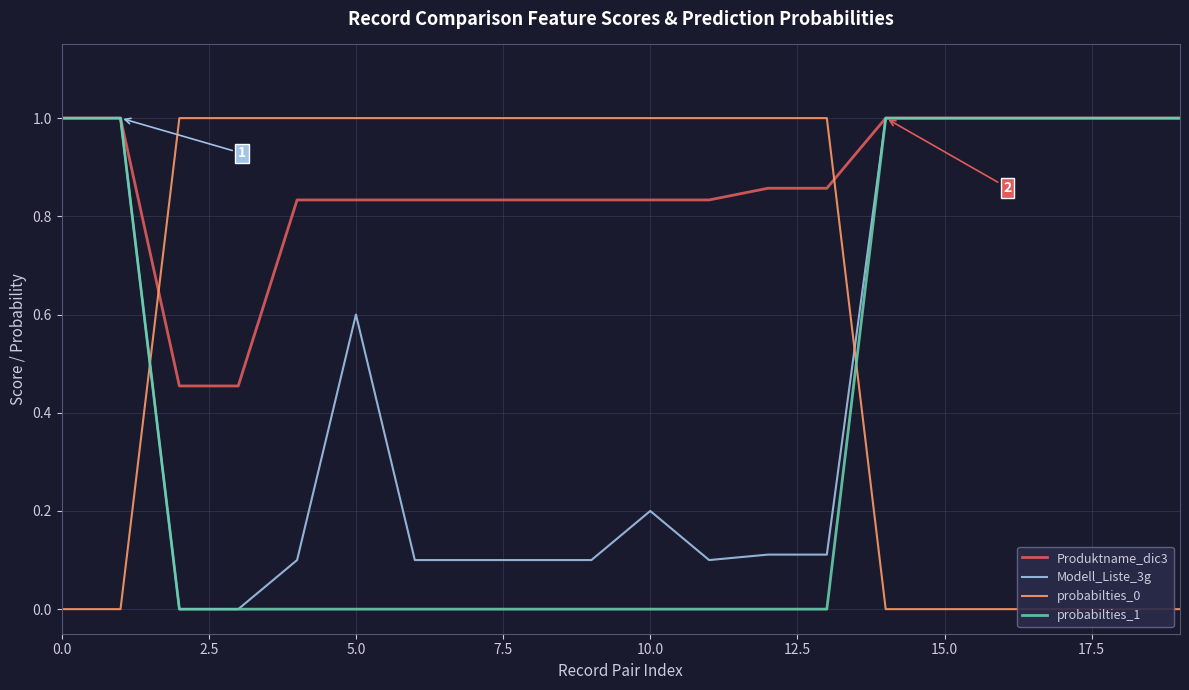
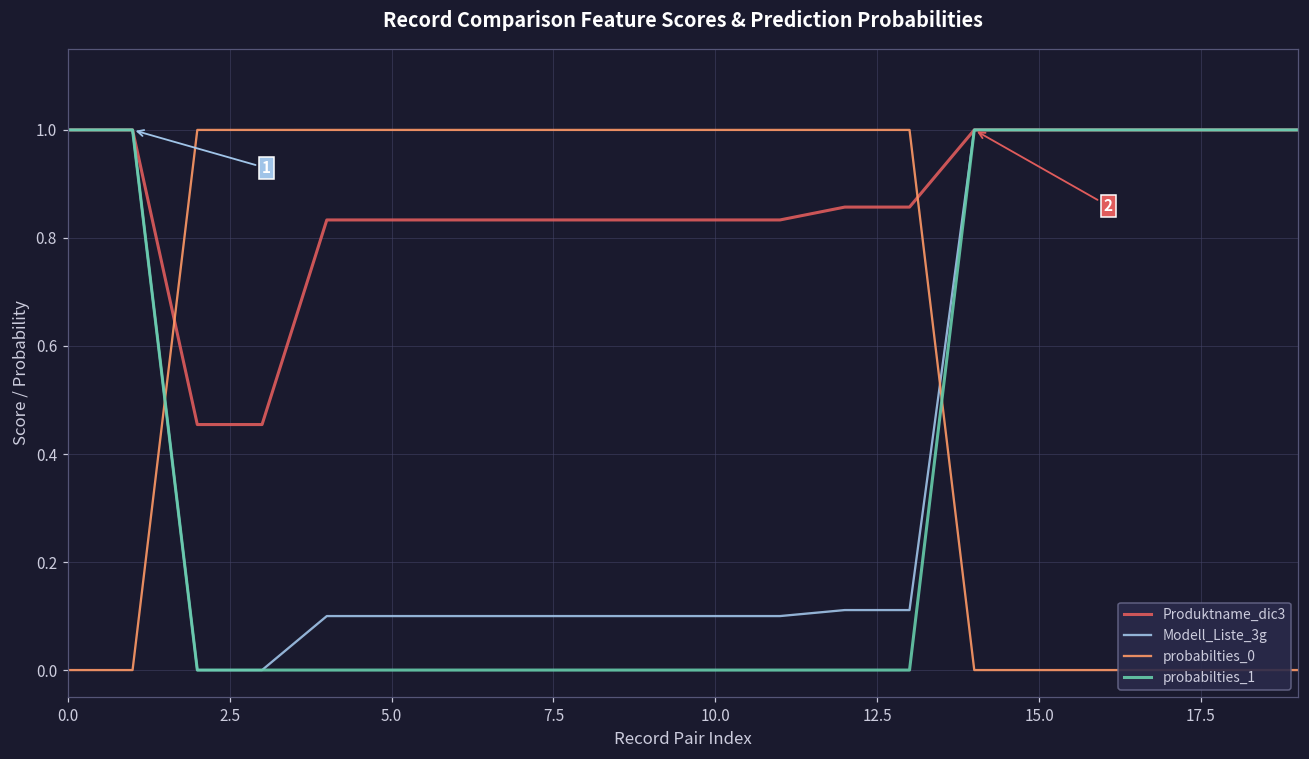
  {
    "Produktname_dic3": {
      "5.0": 0.83,
      "10.0": 0.83
    },
    "Modell_Liste_3g": {
-     "5.0": 0.6,
-     "10.0": 0.2
+     "5.0": 0.1,
+     "10.0": 0.1
    },
    "probabilties_0": {
      "0.0": 0.0,
      "5.0": 1.0,
      "10.0": 1.0,
      "15.0": 0.0
    },
    "probabilties_1": {
      "5.0": 0.0,
      "10.0": 0.0
    }
  }
